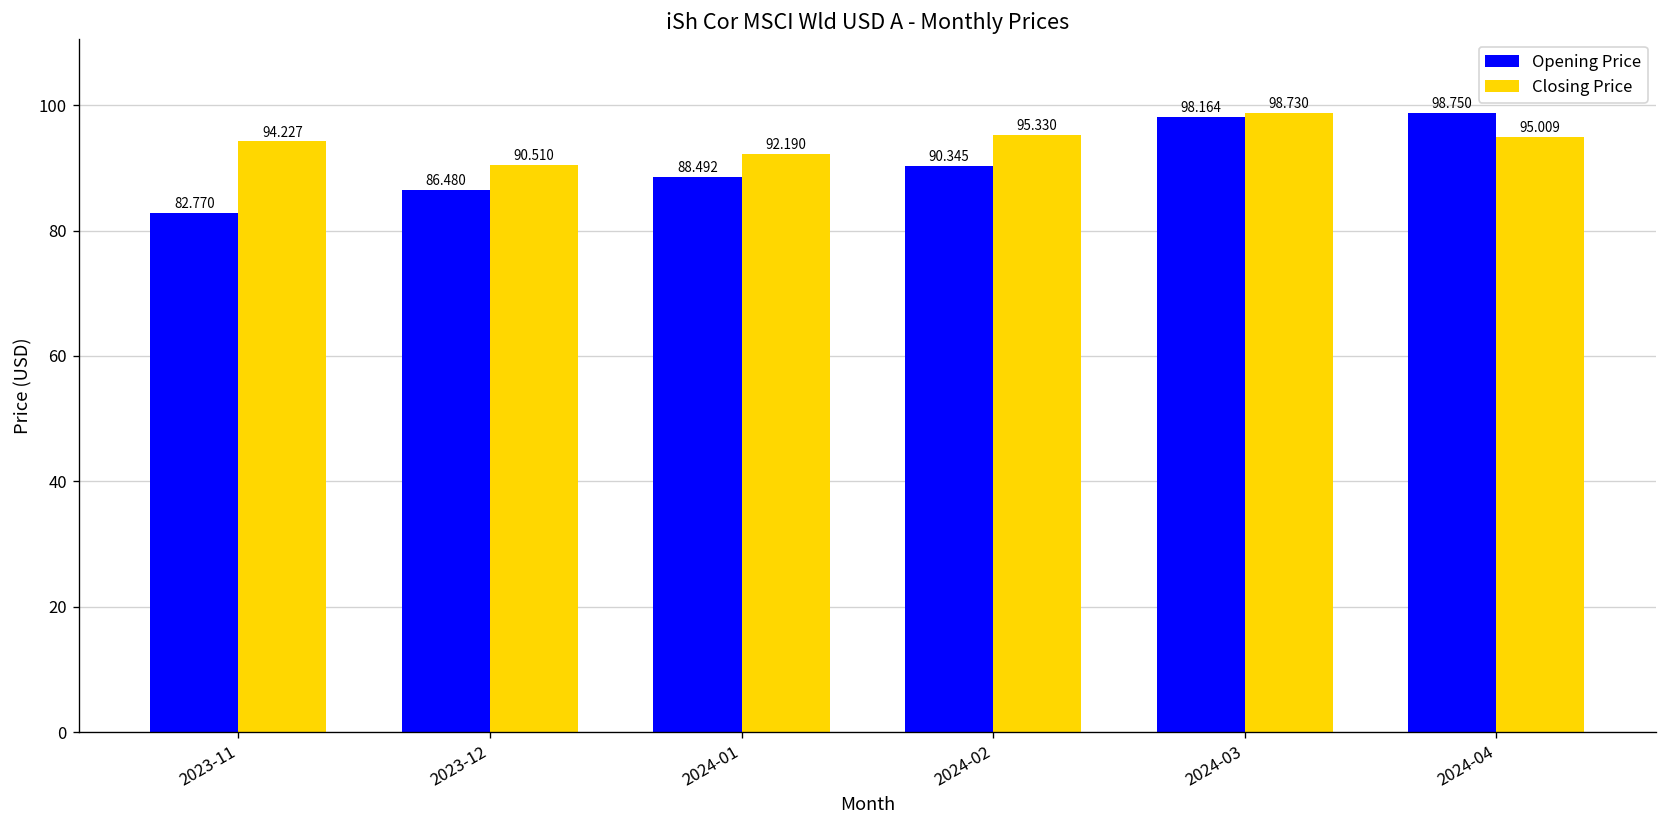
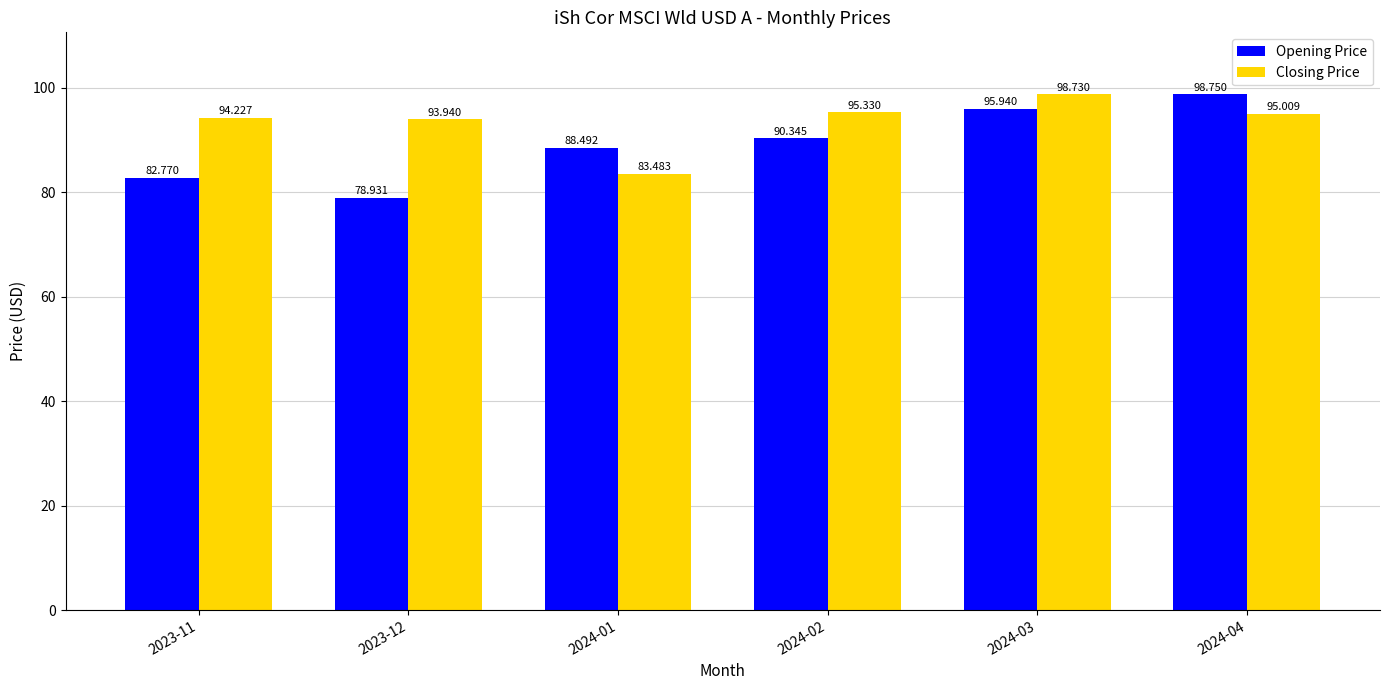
  {
    "Opening Price": {
      "2023-11": 82.770,
-     "2023-12": 86.480,
+     "2023-12": 78.931,
      "2024-01": 88.492,
      "2024-02": 90.345,
-     "2024-03": 98.164,
+     "2024-03": 95.940,
      "2024-04": 98.750
    },
    "Closing Price": {
      "2023-11": 94.227,
-     "2023-12": 90.510,
-     "2024-01": 92.190,
+     "2023-12": 93.940,
+     "2024-01": 83.483,
      "2024-02": 95.330,
      "2024-03": 98.730,
      "2024-04": 95.009
    }
  }
